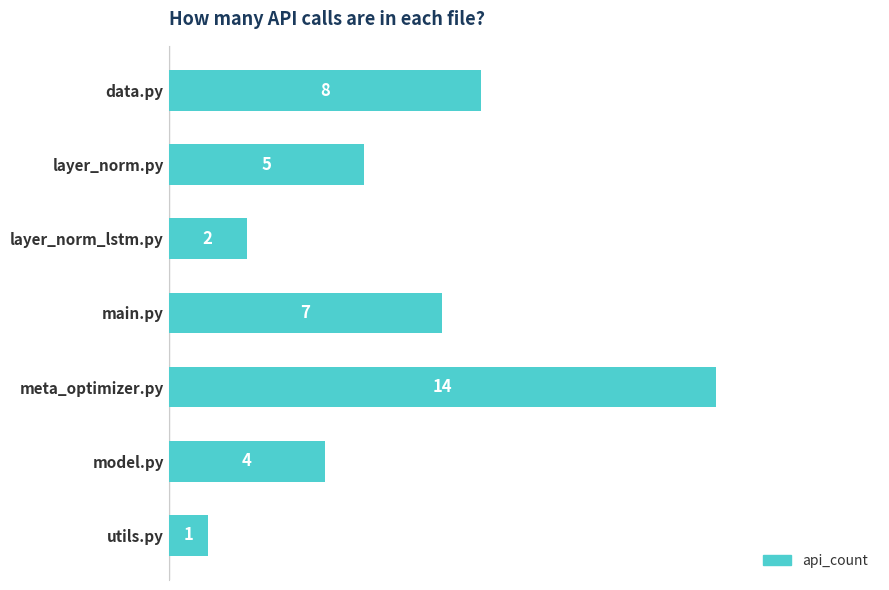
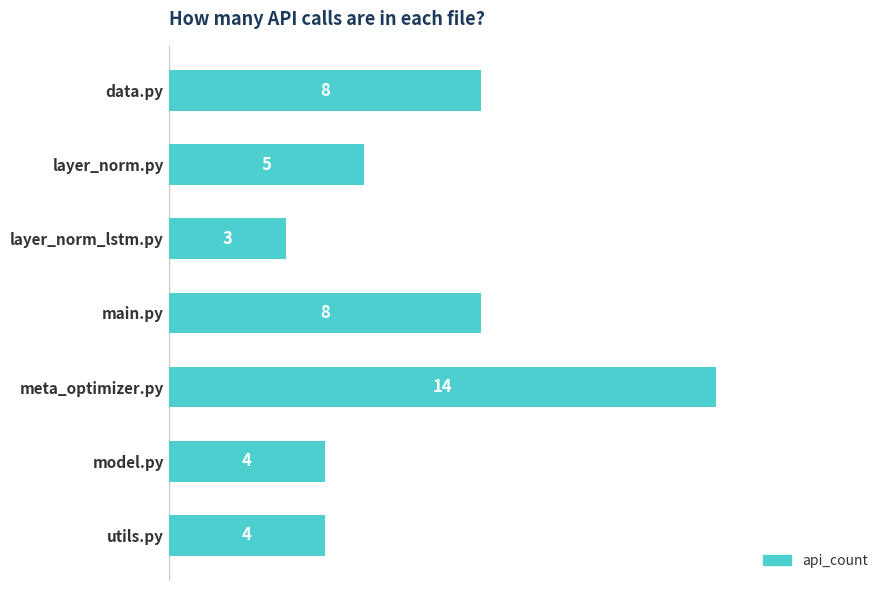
  {
    "data.py": 8,
    "layer_norm.py": 5,
-   "layer_norm_lstm.py": 2,
-   "main.py": 7,
+   "layer_norm_lstm.py": 3,
+   "main.py": 8,
    "meta_optimizer.py": 14,
    "model.py": 4,
-   "utils.py": 1
+   "utils.py": 4
  }
